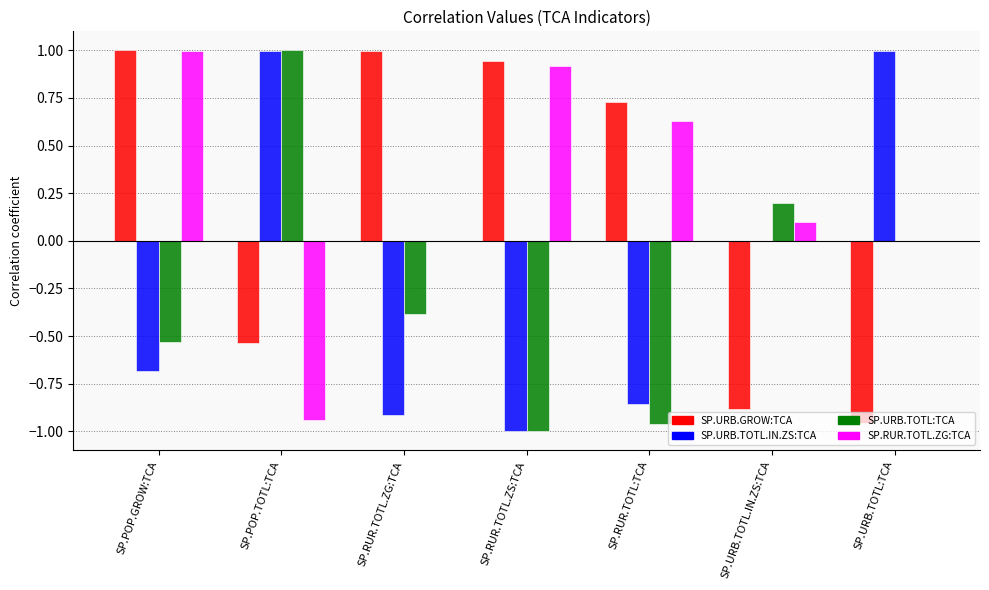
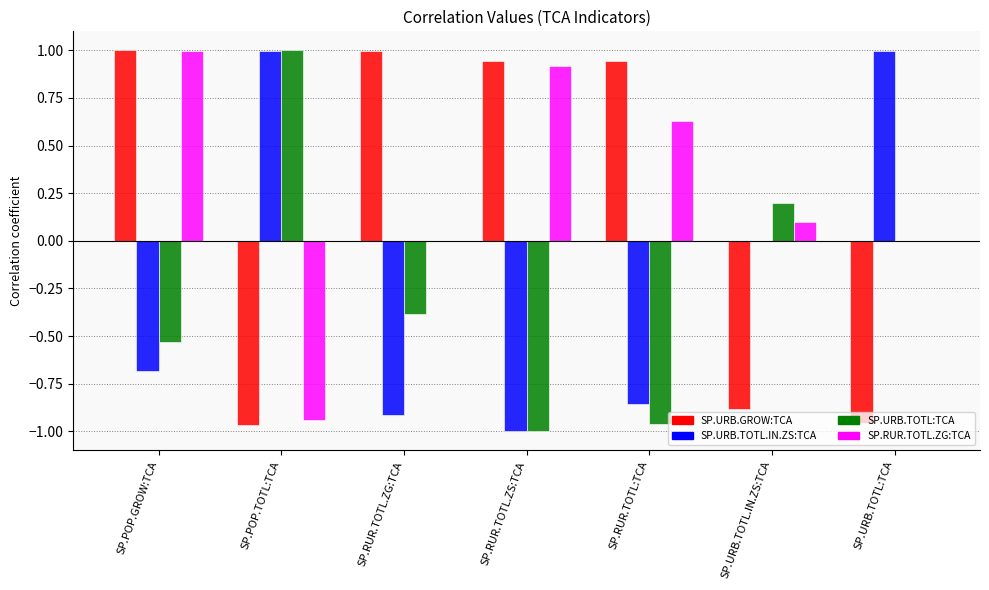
  {
    "SP.URB.GROW:TCA": {
      "SP.POP.GROW:TCA": 1.00,
-     "SP.POP.TOTL:TCA": -0.54,
+     "SP.POP.TOTL:TCA": -0.97,
      "SP.RUR.TOTL.ZG:TCA": 1.00,
      "SP.RUR.TOTL.ZS:TCA": 0.94,
-     "SP.RUR.TOTL:TCA": 0.73,
+     "SP.RUR.TOTL:TCA": 0.94,
      "SP.URB.TOTL.IN.ZS:TCA": -0.88
    },
    "SP.URB.TOTL.IN.ZS:TCA": {
      "SP.POP.GROW:TCA": -0.68,
      "SP.POP.TOTL:TCA": 1.00,
      "SP.RUR.TOTL.ZG:TCA": -0.92,
      "SP.RUR.TOTL.ZS:TCA": -1.00,
      "SP.RUR.TOTL:TCA": -0.86,
      "SP.URB.TOTL.IN.ZS:TCA": 0.00,
      "SP.URB.TOTL:TCA": 1.00
    },
    "SP.URB.TOTL:TCA": {
      "SP.POP.GROW:TCA": -0.53,
      "SP.POP.TOTL:TCA": 1.00,
      "SP.RUR.TOTL.ZG:TCA": -0.39,
      "SP.RUR.TOTL.ZS:TCA": -1.00,
      "SP.RUR.TOTL:TCA": -0.96,
      "SP.URB.TOTL.IN.ZS:TCA": 0.20,
      "SP.URB.TOTL:TCA": 0.00
    },
    "SP.RUR.TOTL.ZG:TCA": {
      "SP.POP.GROW:TCA": 1.00,
      "SP.POP.TOTL:TCA": -0.94,
      "SP.RUR.TOTL.ZG:TCA": 0.00,
      "SP.RUR.TOTL.ZS:TCA": 0.92,
      "SP.RUR.TOTL:TCA": 0.63,
      "SP.URB.TOTL.IN.ZS:TCA": 0.10,
      "SP.URB.TOTL:TCA": 0.00
    }
  }
